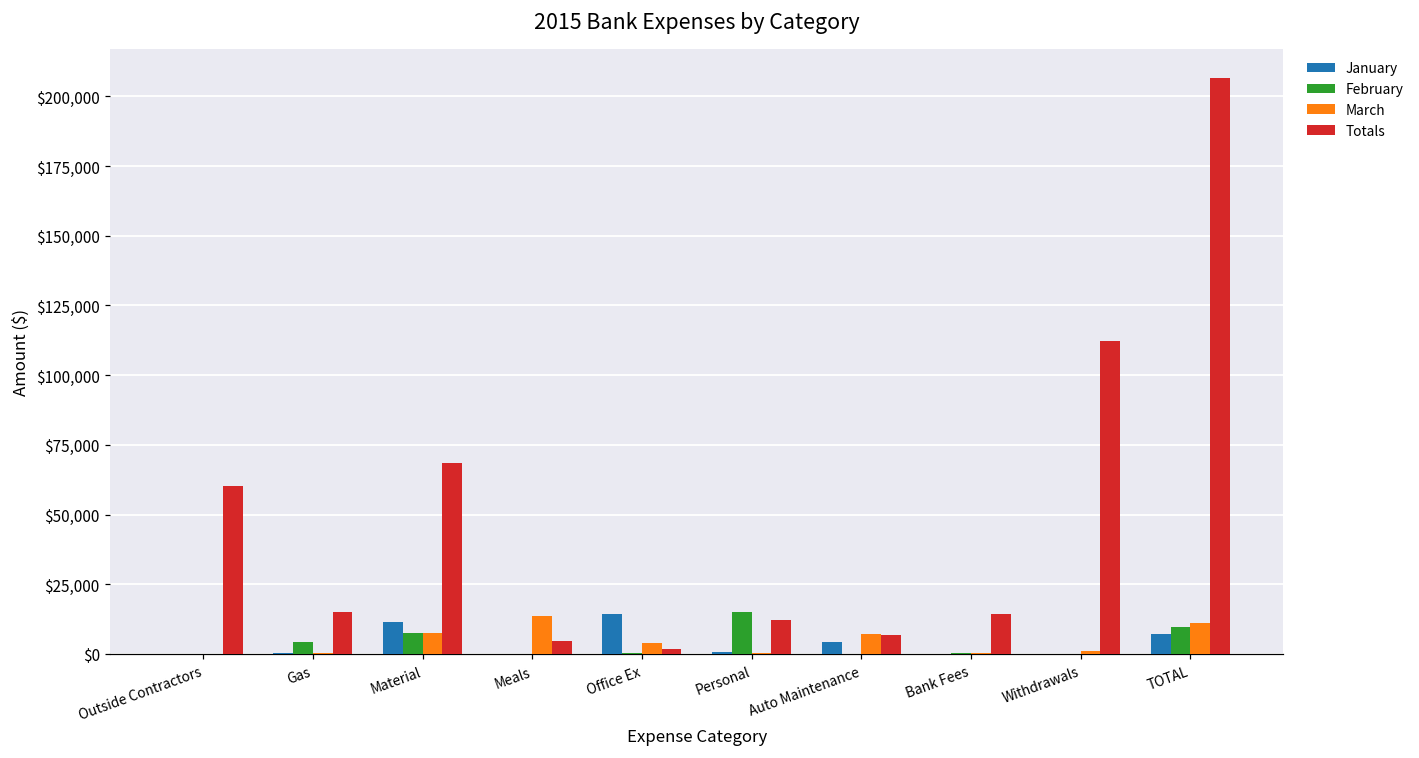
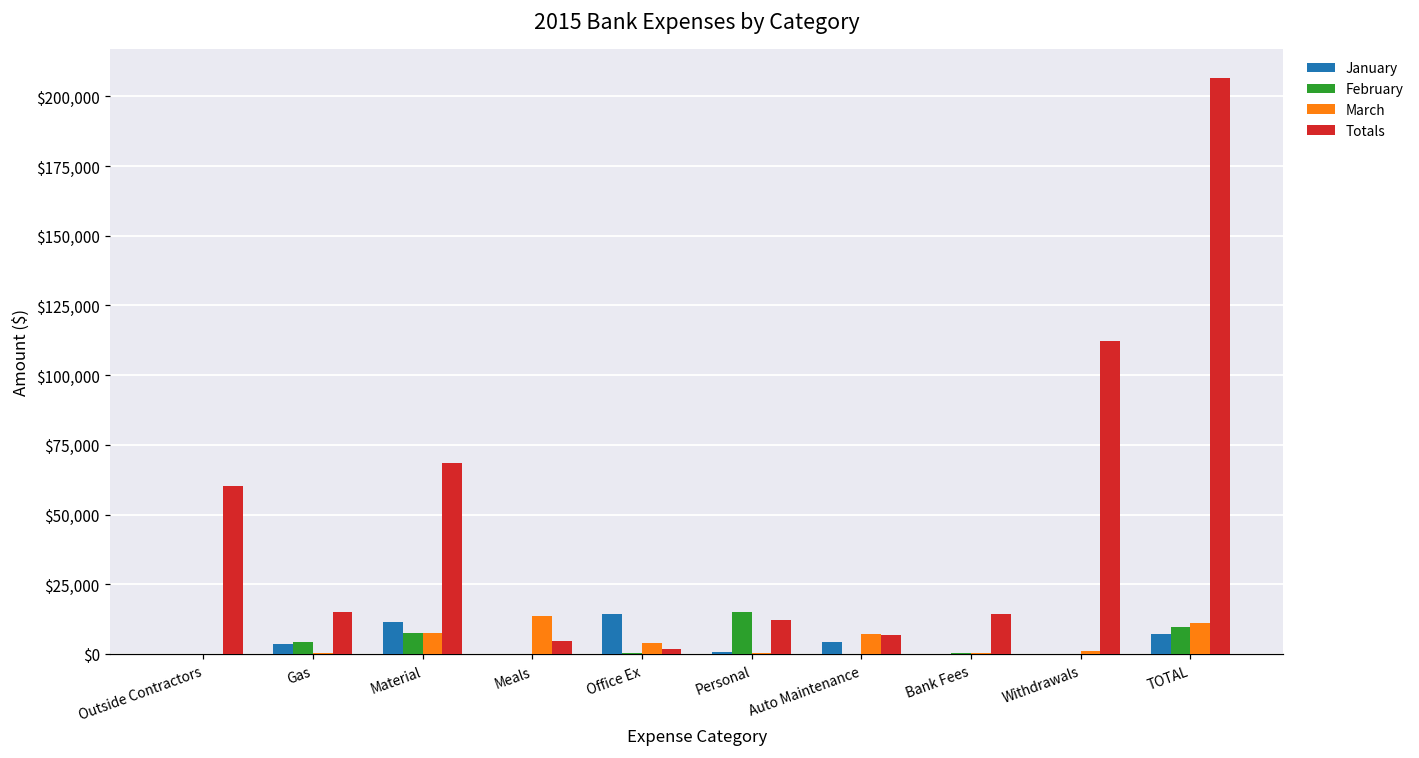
  {
    "January": {
      "Outside Contractors": "$0",
-     "Gas": "$0",
+     "Gas": "$4,000",
      "Material": "$11,000",
      "Office Ex": "$14,000",
      "Auto Maintenance": "$4,000",
      "Withdrawals": "$0",
      "TOTAL": "$7,000"
    },
    "February": {
      "Outside Contractors": "$0",
      "Gas": "$4,000",
      "Material": "$7,000",
      "Personal": "$15,000",
      "Auto Maintenance": "$0",
      "Withdrawals": "$0",
      "TOTAL": "$10,000"
    },
    "March": {
      "Outside Contractors": "$0",
      "Material": "$8,000",
      "Meals": "$14,000",
      "Office Ex": "$4,000",
      "Auto Maintenance": "$7,000",
      "TOTAL": "$11,000"
    },
    "Totals": {
      "Outside Contractors": "$60,000",
      "Gas": "$15,000",
      "Material": "$68,000",
      "Meals": "$5,000",
      "Office Ex": "$2,000",
      "Personal": "$12,000",
      "Auto Maintenance": "$7,000",
      "Bank Fees": "$14,000",
      "Withdrawals": "$112,000",
      "TOTAL": "$207,000"
    }
  }
